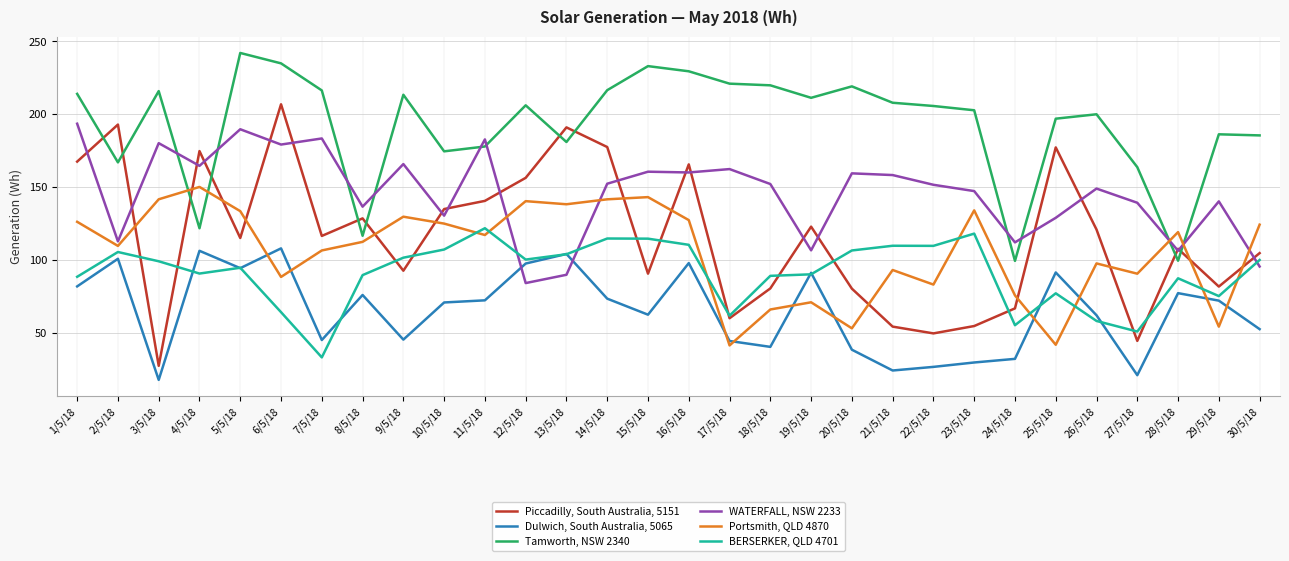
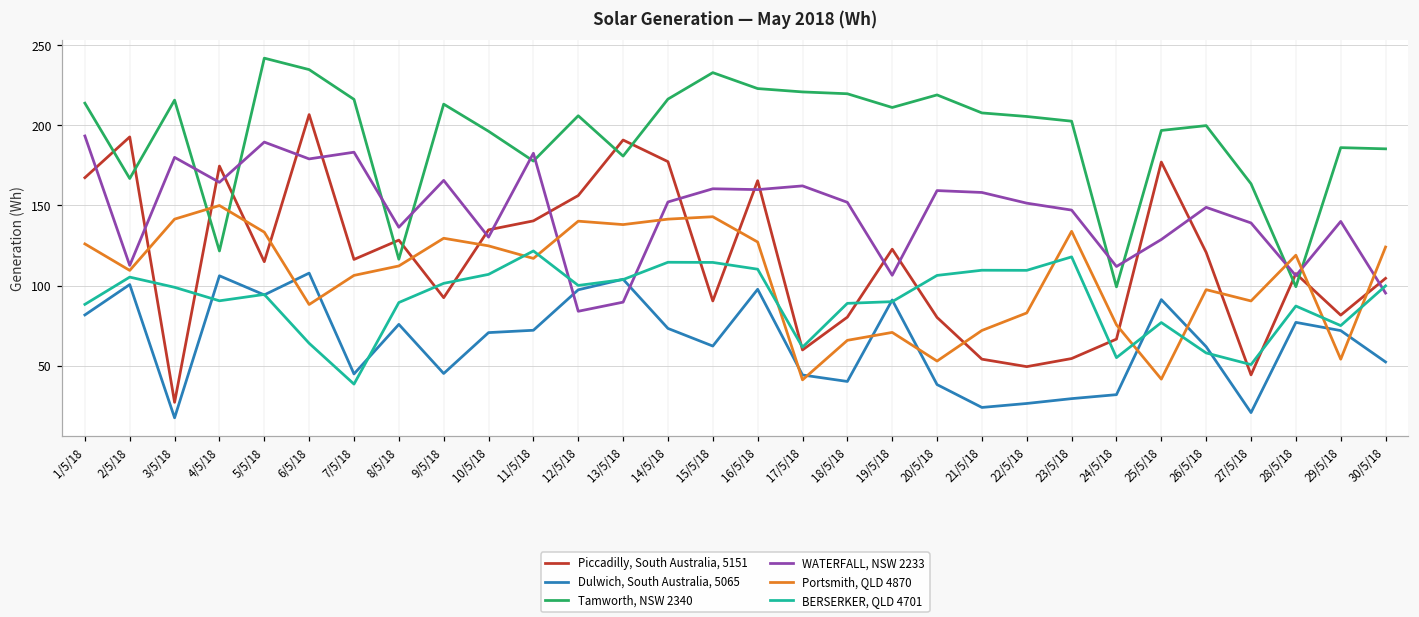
  {
    "Piccadilly, South Australia, 5151": {
      "1/5/18": 167,
      "2/5/18": 193,
      "3/5/18": 27,
      "4/5/18": 175,
      "5/5/18": 115,
      "6/5/18": 207,
      "7/5/18": 116,
      "8/5/18": 128,
      "9/5/18": 92,
      "10/5/18": 135,
      "11/5/18": 140,
      "12/5/18": 156,
      "13/5/18": 191,
      "14/5/18": 177,
      "15/5/18": 90,
      "16/5/18": 165,
      "18/5/18": 80,
      "19/5/18": 123,
      "20/5/18": 80,
      "21/5/18": 54,
      "22/5/18": 49,
      "23/5/18": 54,
      "24/5/18": 67,
      "25/5/18": 177,
      "26/5/18": 121,
      "27/5/18": 44,
      "29/5/18": 82,
      "30/5/18": 105
    },
    "Dulwich, South Australia, 5065": {
      "1/5/18": 82,
      "2/5/18": 101,
      "3/5/18": 17,
      "4/5/18": 106,
      "6/5/18": 108,
      "7/5/18": 45,
      "8/5/18": 76,
      "9/5/18": 45,
      "10/5/18": 71,
      "11/5/18": 72,
      "12/5/18": 97,
      "14/5/18": 73,
      "15/5/18": 62,
      "16/5/18": 98,
      "17/5/18": 44,
      "18/5/18": 40,
      "20/5/18": 38,
      "21/5/18": 24,
      "22/5/18": 26,
      "23/5/18": 29,
      "24/5/18": 32,
      "25/5/18": 91,
      "26/5/18": 62,
      "27/5/18": 21,
      "28/5/18": 77,
      "29/5/18": 72,
      "30/5/18": 52
    },
    "Tamworth, NSW 2340": {
      "1/5/18": 214,
      "2/5/18": 167,
      "3/5/18": 216,
      "4/5/18": 122,
      "5/5/18": 242,
      "6/5/18": 235,
      "7/5/18": 216,
      "8/5/18": 116,
      "9/5/18": 213,
-     "10/5/18": 174,
+     "10/5/18": 196,
      "11/5/18": 178,
      "12/5/18": 206,
      "13/5/18": 181,
      "14/5/18": 216,
      "15/5/18": 233,
-     "16/5/18": 229,
+     "16/5/18": 223,
      "17/5/18": 221,
      "18/5/18": 220,
      "19/5/18": 211,
      "20/5/18": 219,
      "21/5/18": 208,
      "22/5/18": 206,
      "23/5/18": 203,
      "24/5/18": 99,
      "25/5/18": 197,
      "26/5/18": 200,
      "27/5/18": 164,
      "28/5/18": 99,
      "29/5/18": 186,
      "30/5/18": 185
    },
    "WATERFALL, NSW 2233": {
      "1/5/18": 193,
      "2/5/18": 113,
      "3/5/18": 180,
      "4/5/18": 164,
      "5/5/18": 190,
      "6/5/18": 179,
      "7/5/18": 183,
      "8/5/18": 136,
      "9/5/18": 166,
      "10/5/18": 130,
      "11/5/18": 183,
      "12/5/18": 84,
      "13/5/18": 90,
      "14/5/18": 152,
      "15/5/18": 160,
      "16/5/18": 160,
      "17/5/18": 162,
      "18/5/18": 152,
      "19/5/18": 106,
      "20/5/18": 159,
      "21/5/18": 158,
      "22/5/18": 151,
      "23/5/18": 147,
      "24/5/18": 112,
      "25/5/18": 129,
      "26/5/18": 149,
      "27/5/18": 139,
      "29/5/18": 140,
      "30/5/18": 95
    },
    "Portsmith, QLD 4870": {
      "1/5/18": 126,
      "2/5/18": 109,
      "3/5/18": 141,
      "4/5/18": 150,
      "5/5/18": 133,
      "6/5/18": 88,
      "7/5/18": 106,
      "8/5/18": 112,
      "9/5/18": 130,
      "10/5/18": 125,
      "11/5/18": 117,
      "12/5/18": 140,
      "13/5/18": 138,
      "14/5/18": 141,
      "15/5/18": 143,
      "16/5/18": 127,
      "17/5/18": 41,
      "18/5/18": 66,
      "19/5/18": 71,
      "20/5/18": 53,
-     "21/5/18": 93,
+     "21/5/18": 72,
      "22/5/18": 83,
      "23/5/18": 134,
      "24/5/18": 75,
      "25/5/18": 42,
      "26/5/18": 97,
      "27/5/18": 90,
      "28/5/18": 119,
      "29/5/18": 54,
      "30/5/18": 124
    },
    "BERSERKER, QLD 4701": {
      "1/5/18": 88,
      "2/5/18": 105,
      "3/5/18": 99,
      "4/5/18": 90,
      "6/5/18": 64,
-     "7/5/18": 33,
+     "7/5/18": 38,
      "8/5/18": 89,
      "9/5/18": 101,
      "10/5/18": 107,
      "11/5/18": 122,
      "12/5/18": 100,
      "14/5/18": 115,
      "15/5/18": 114,
      "16/5/18": 110,
      "18/5/18": 89,
      "20/5/18": 106,
      "21/5/18": 110,
      "22/5/18": 110,
      "23/5/18": 118,
      "24/5/18": 55,
      "25/5/18": 77,
      "26/5/18": 58,
      "27/5/18": 51,
      "28/5/18": 87,
      "29/5/18": 75,
      "30/5/18": 100
    }
  }
